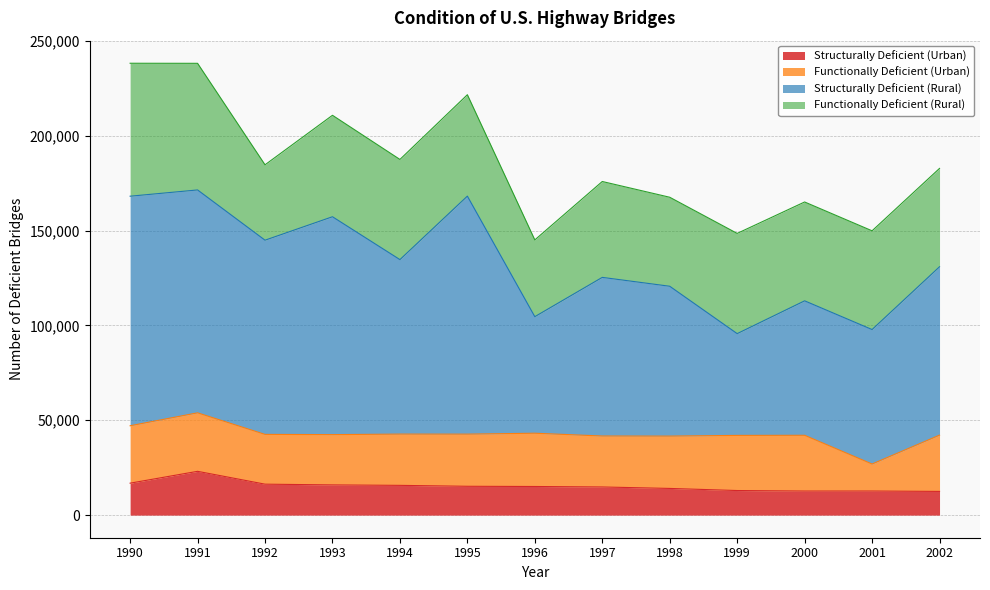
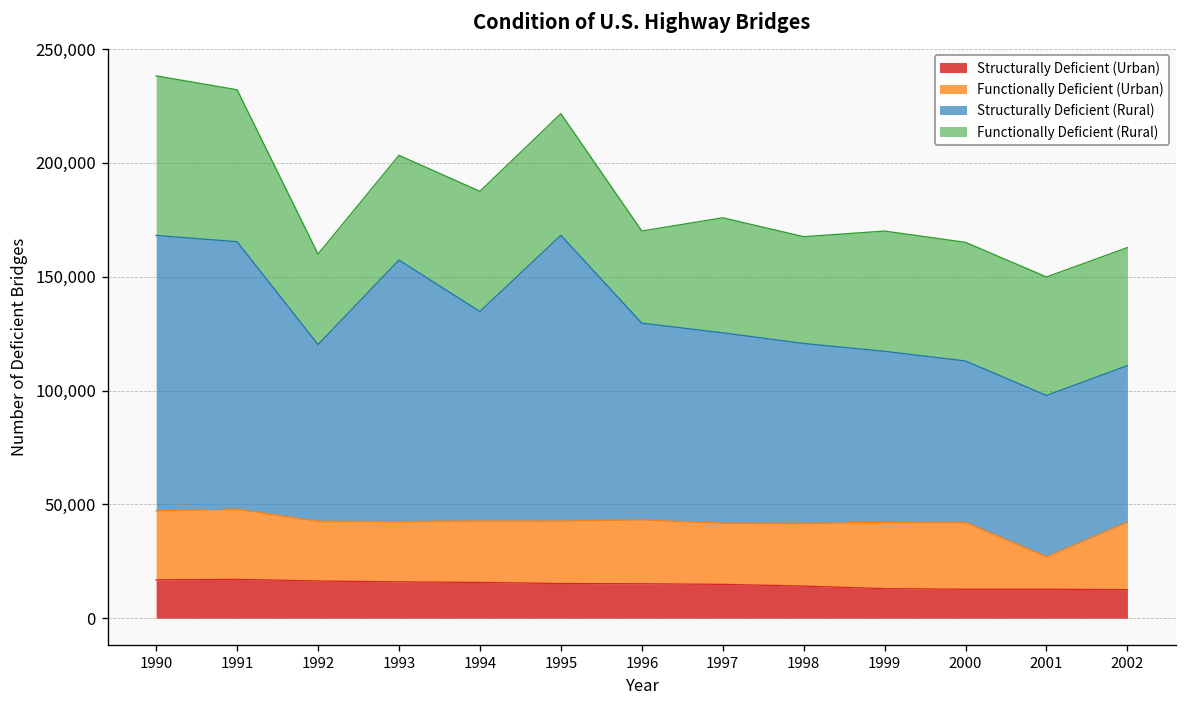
  {
    "Structurally Deficient (Urban)": {
      "1990": "17,000",
-     "1991": "23,000",
+     "1991": "17,000",
      "1992": "16,000",
      "1993": "16,000",
      "1994": "16,000",
      "1995": "15,000",
      "1996": "15,000",
      "1997": "15,000",
      "1998": "14,000",
      "1999": "13,000",
      "2000": "13,000",
      "2001": "13,000",
      "2002": "13,000"
    },
    "Functionally Deficient (Urban)": {
      "1990": "30,000",
      "1991": "31,000",
      "1992": "26,000",
      "1993": "27,000",
      "1994": "27,000",
      "1995": "27,000",
      "1996": "28,000",
      "1997": "27,000",
      "1998": "28,000",
      "1999": "29,000",
      "2000": "29,000",
      "2001": "14,000",
      "2002": "30,000"
    },
    "Structurally Deficient (Rural)": {
      "1990": "121,000",
      "1991": "118,000",
-     "1992": "102,000",
+     "1992": "78,000",
      "1993": "115,000",
      "1994": "92,000",
      "1995": "125,000",
-     "1996": "61,000",
+     "1996": "86,000",
      "1997": "84,000",
      "1998": "79,000",
-     "1999": "54,000",
+     "1999": "75,000",
      "2000": "71,000",
      "2001": "71,000",
-     "2002": "89,000"
+     "2002": "69,000"
    },
    "Functionally Deficient (Rural)": {
      "1990": "70,000",
      "1991": "67,000",
      "1992": "40,000",
-     "1993": "53,000",
+     "1993": "46,000",
      "1994": "53,000",
      "1995": "53,000",
      "1996": "40,000",
      "1997": "51,000",
      "1998": "47,000",
      "1999": "53,000",
      "2000": "52,000",
      "2001": "52,000",
      "2002": "52,000"
    }
  }
